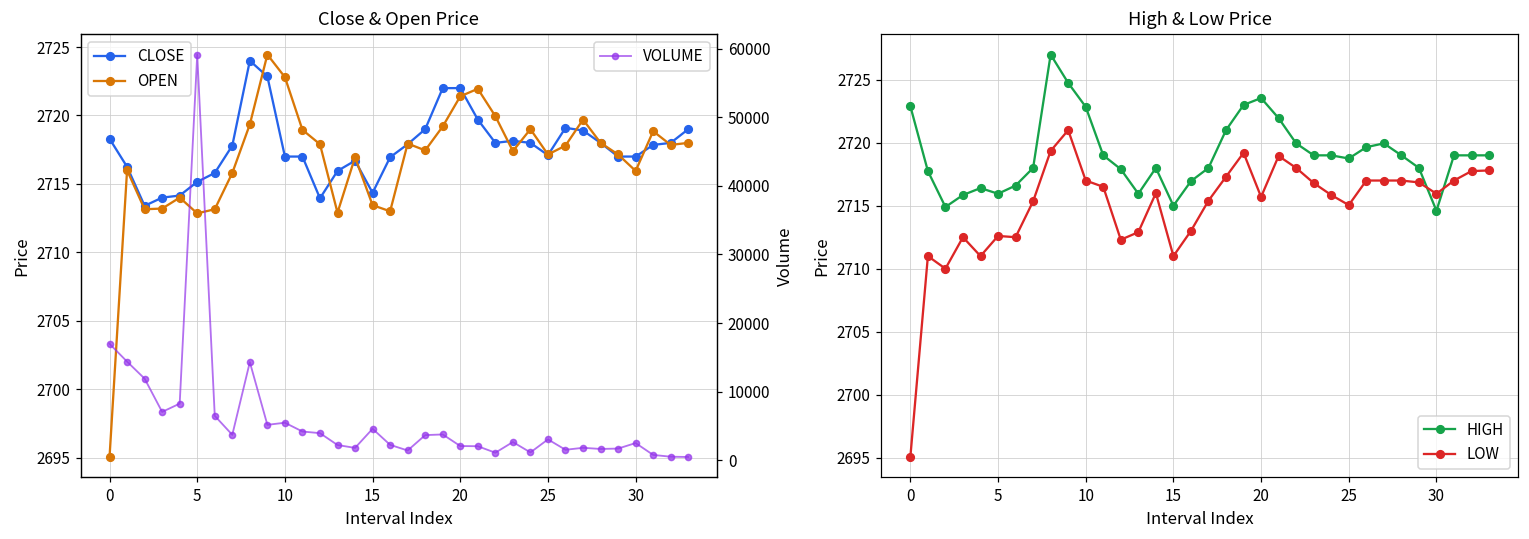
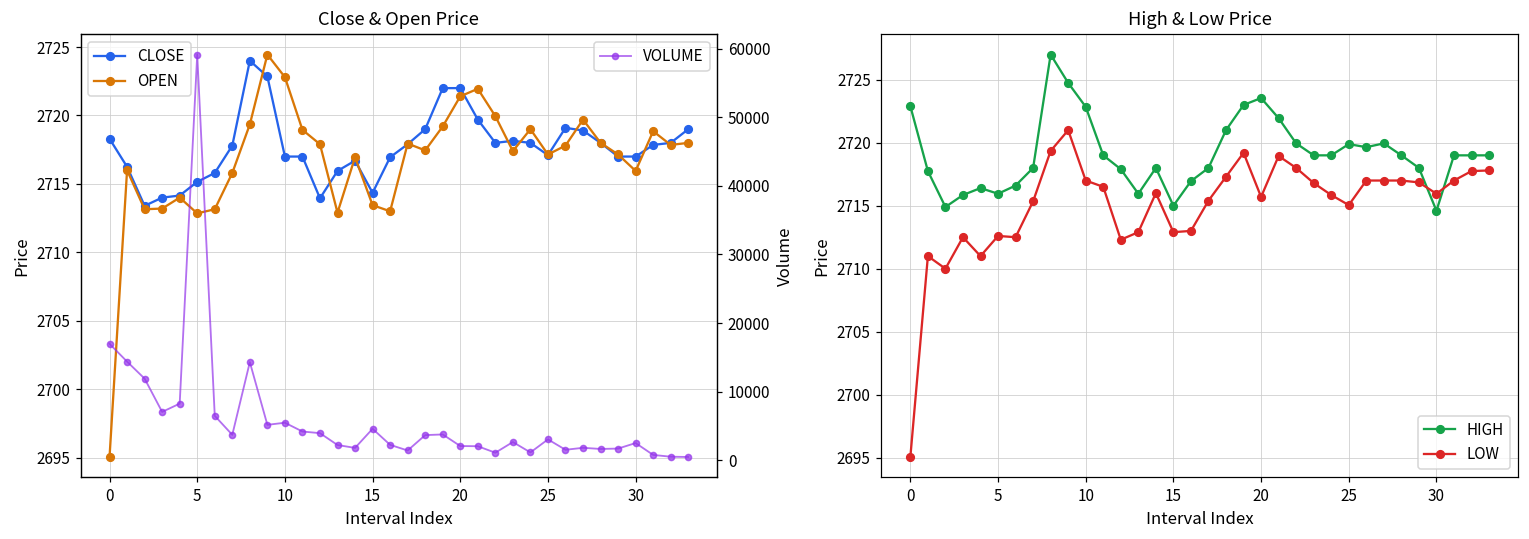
  {
    "High & Low Price": {
      "HIGH": {
        "0": 2722.9,
        "5": 2716.0,
        "10": 2722.9,
        "15": 2715.0,
        "20": 2723.6,
-       "25": 2718.8,
+       "25": 2719.9,
        "30": 2714.6
      },
      "LOW": {
        "0": 2695.1,
        "5": 2712.6,
        "10": 2717.0,
-       "15": 2711.0,
+       "15": 2712.9,
        "20": 2715.7,
        "25": 2715.1,
        "30": 2716.0
      }
    }
  }
